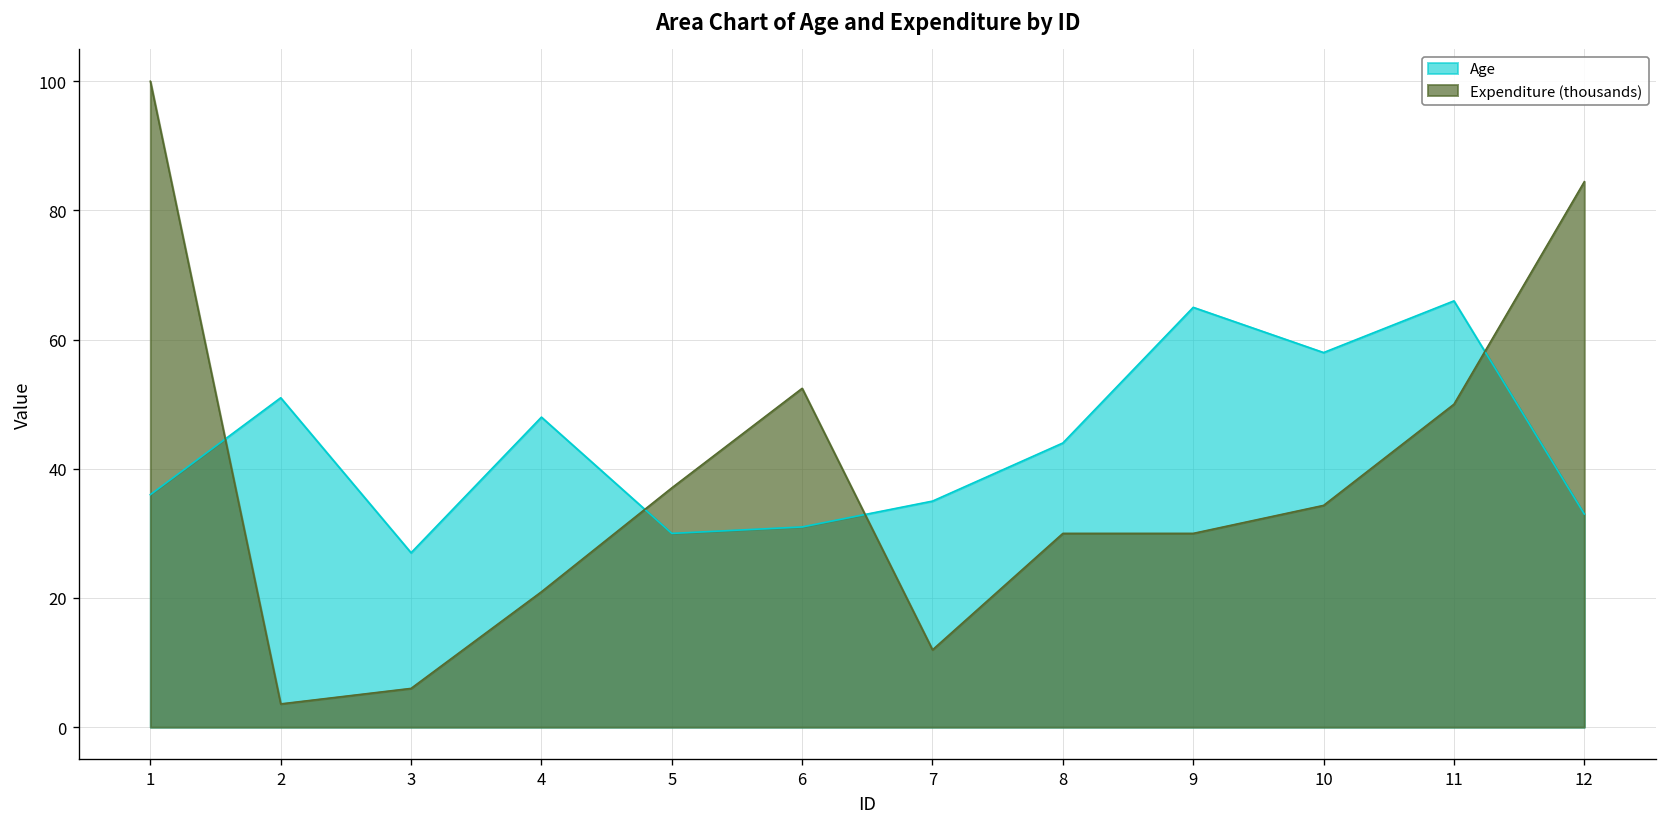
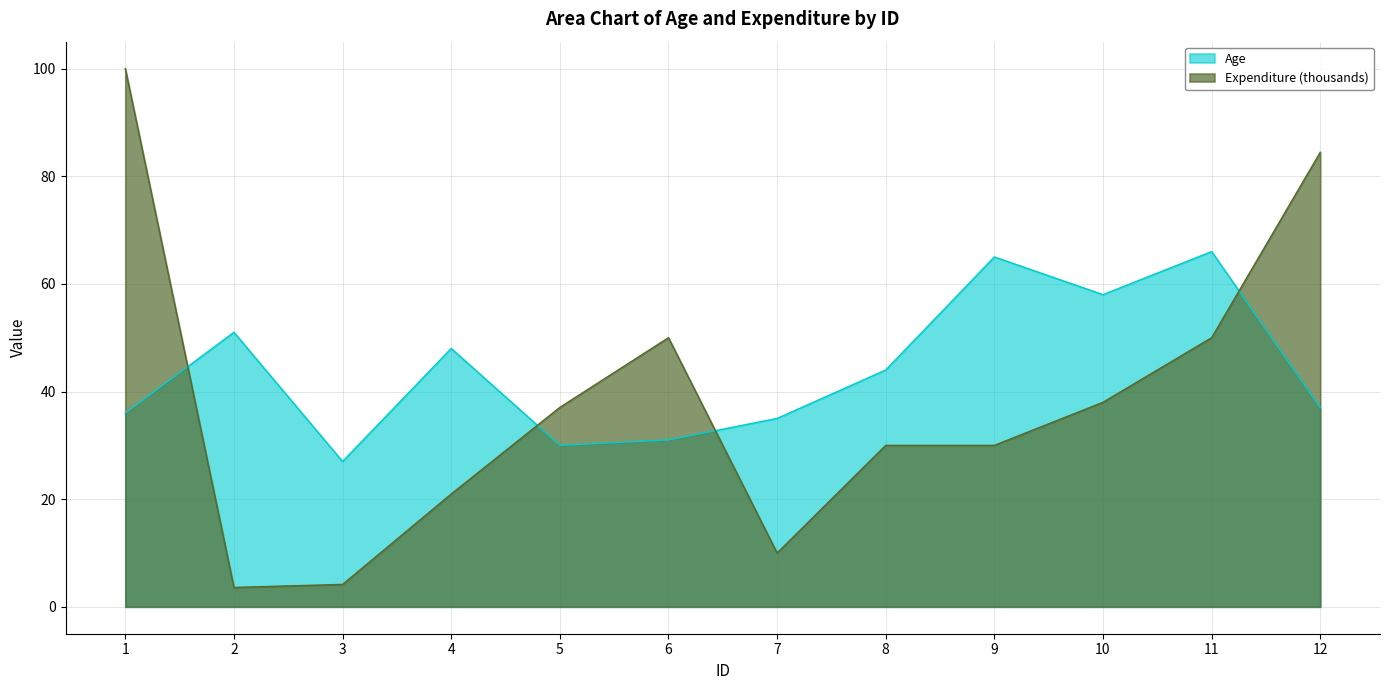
  {
    "Age": {
      "1": 36,
      "2": 51,
      "3": 27,
      "4": 48,
      "5": 30,
      "6": 31,
      "7": 35,
      "8": 44,
      "9": 65,
      "10": 58,
      "11": 66,
-     "12": 33
+     "12": 37
    },
    "Expenditure (thousands)": {
      "1": 100,
      "2": 4,
-     "3": 6,
+     "3": 4,
      "4": 21,
      "5": 37,
-     "6": 52,
-     "7": 12,
+     "6": 50,
+     "7": 10,
      "8": 30,
      "9": 30,
-     "10": 34,
+     "10": 38,
      "11": 50,
      "12": 84
    }
  }
